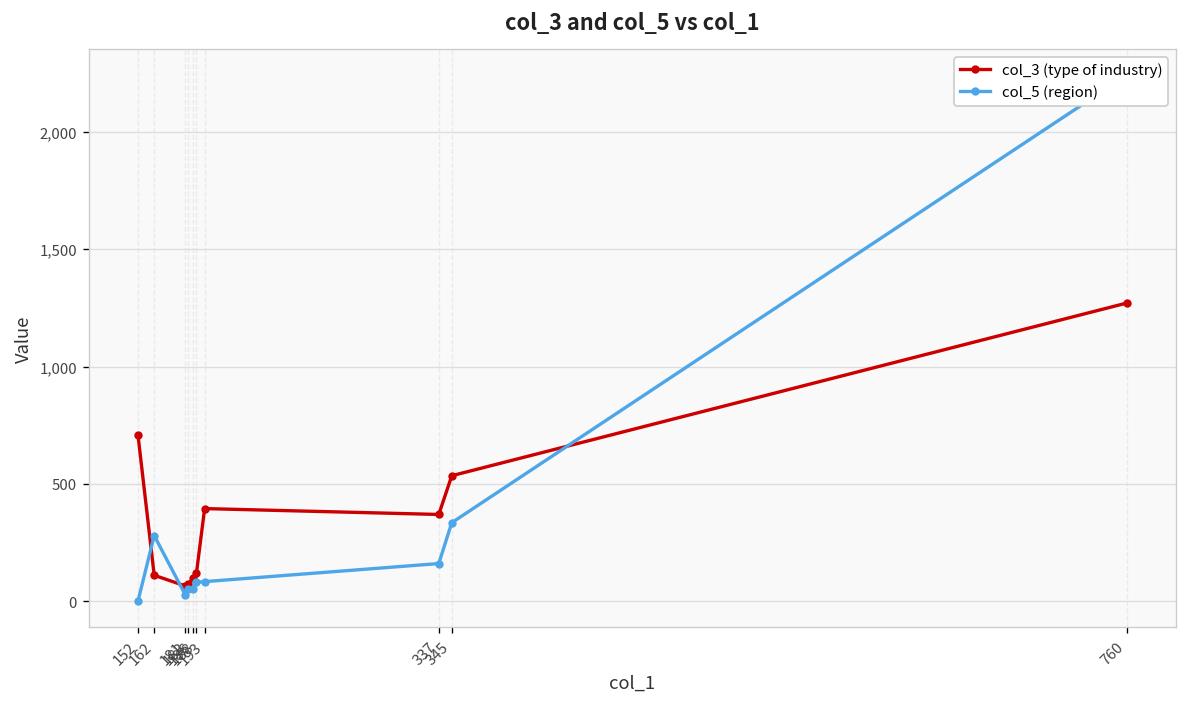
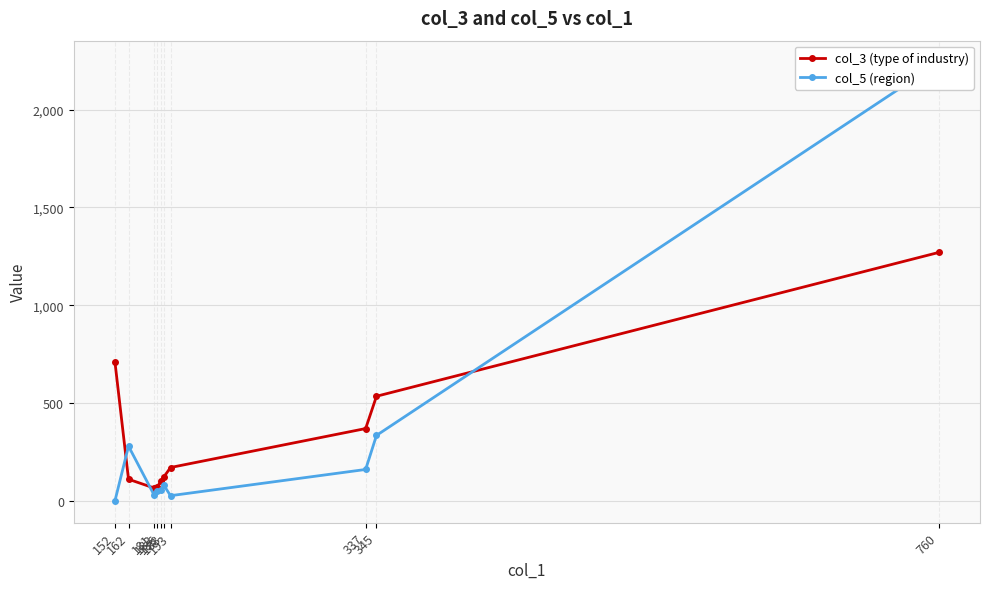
  {
    "col_3 (type of industry)": {
      "152": "710",
      "162": "110",
      "181": "70",
      "183": "70",
      "186": "100",
      "188": "120",
-     "193": "400",
+     "193": "170",
      "337": "370",
      "345": "540",
      "760": "1,270"
    },
    "col_5 (region)": {
      "152": "0",
      "162": "280",
      "181": "30",
      "183": "50",
      "186": "50",
      "188": "80",
-     "193": "80",
+     "193": "30",
      "337": "160",
      "345": "340"
    }
  }
